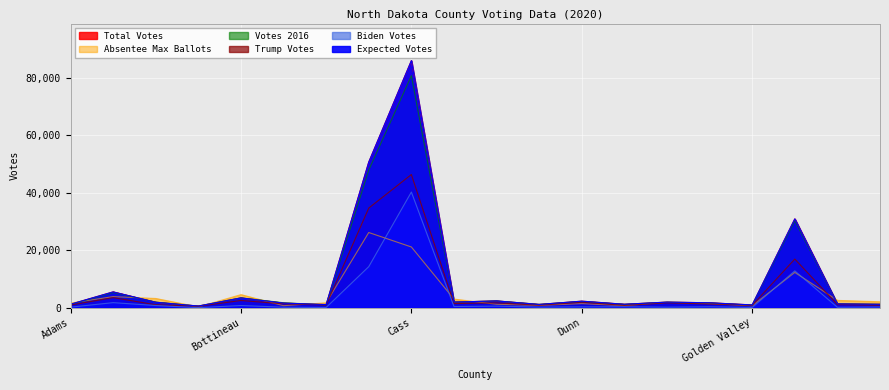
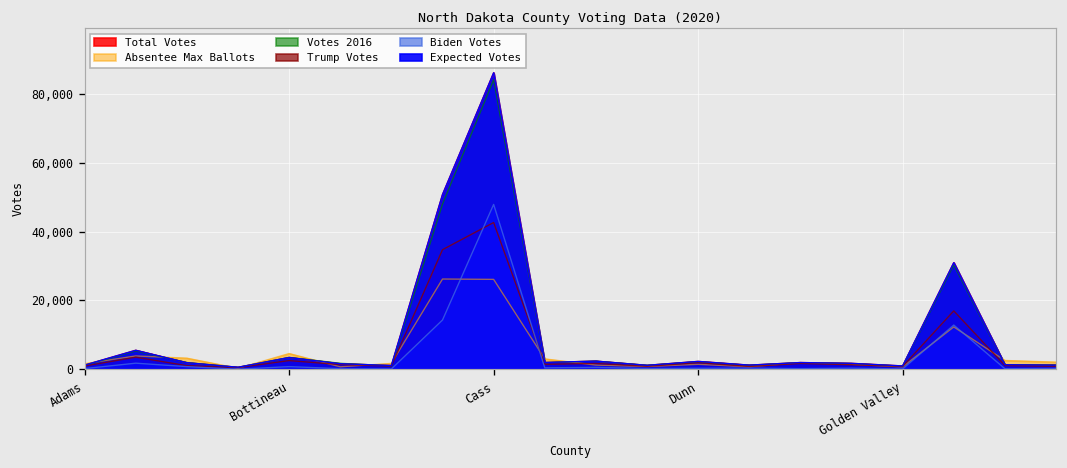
  {
    "Expected Votes": {
      "Cass": "86,000"
    },
    "Absentee Max Ballots": {
      "Bottineau": "5,000",
-     "Cass": "21,000"
+     "Cass": "26,000"
    },
    "Votes 2016": {
-     "Cass": "81,000"
+     "Cass": "84,000"
    },
    "Trump Votes": {
      "Bottineau": "3,000",
-     "Cass": "46,000"
+     "Cass": "43,000"
    },
    "Biden Votes": {
      "Bottineau": "1,000",
-     "Cass": "40,000",
+     "Cass": "48,000",
      "Dunn": "0"
    }
  }
